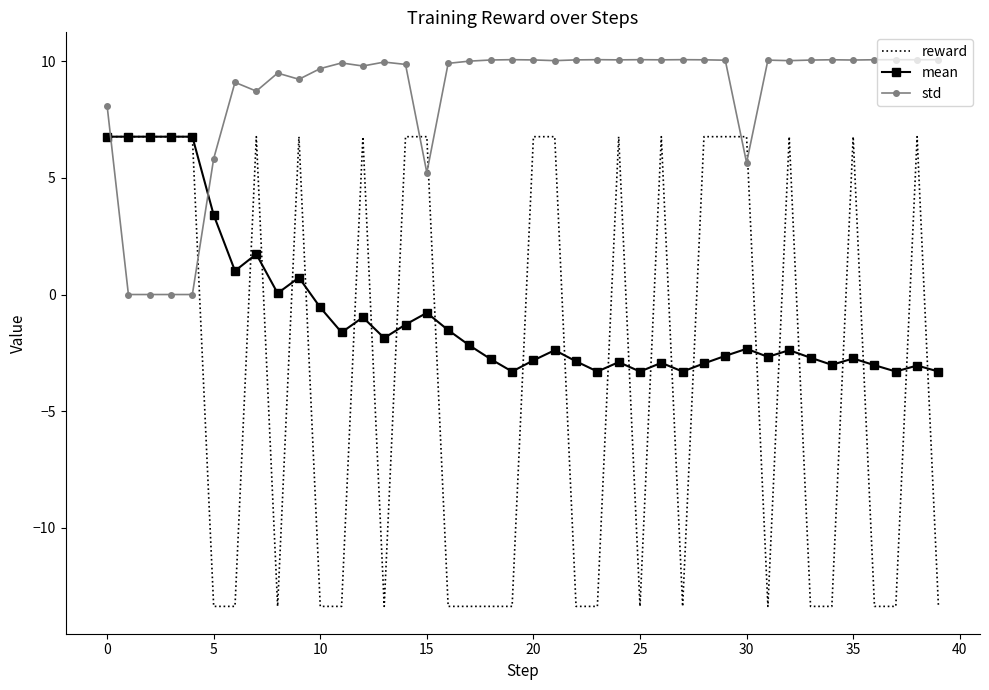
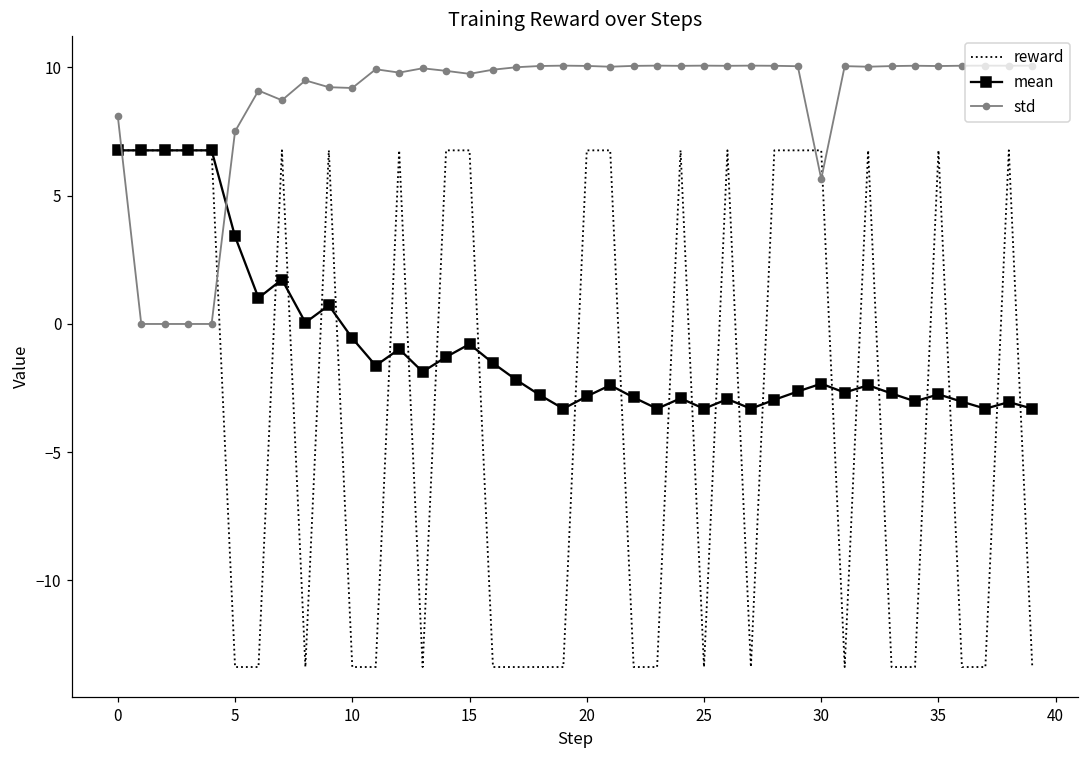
  {
    "std": {
      "0": 8.1,
-     "5": 5.8,
-     "10": 9.7,
-     "15": 5.2,
+     "5": 7.5,
+     "10": 9.2,
+     "15": 9.8,
      "20": 10.1,
      "25": 10.1,
      "30": 5.7,
      "35": 10.1
    }
  }
